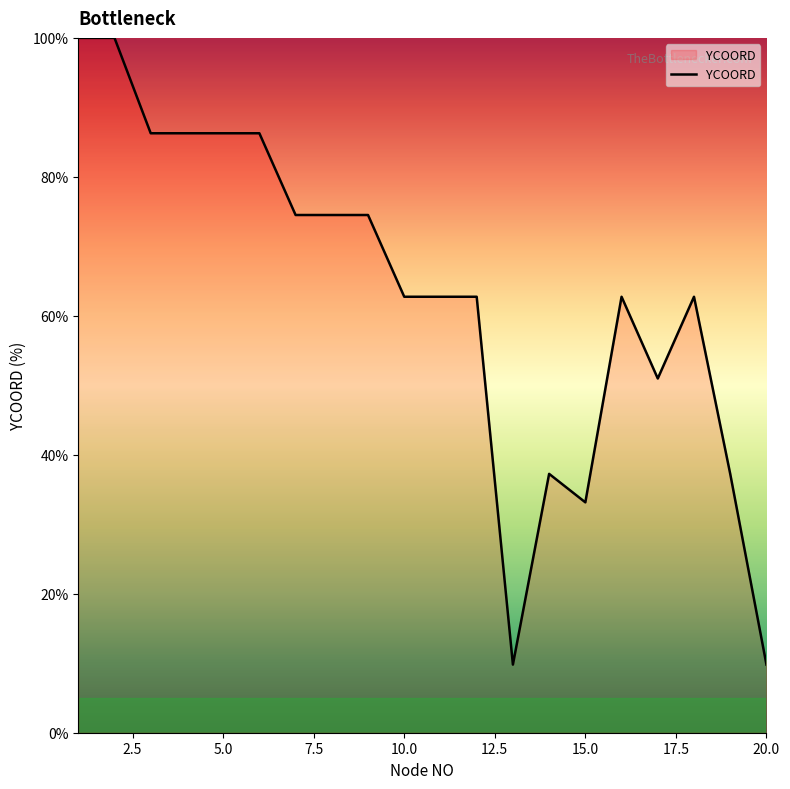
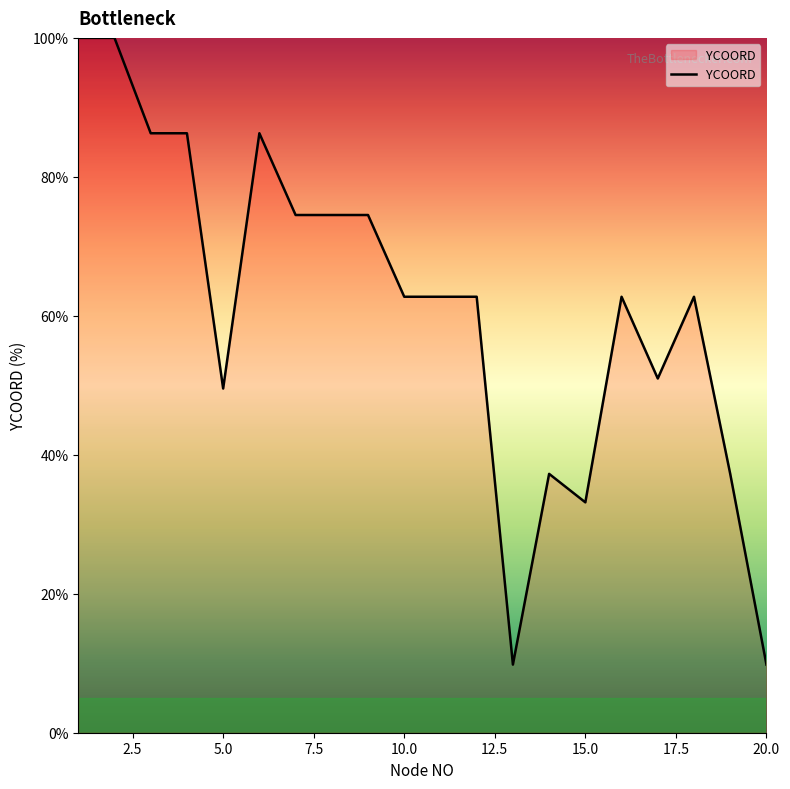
  {
-   "5.0": "86%",
+   "5.0": "50%",
    "10.0": "63%",
    "15.0": "33%",
    "20.0": "10%"
  }
